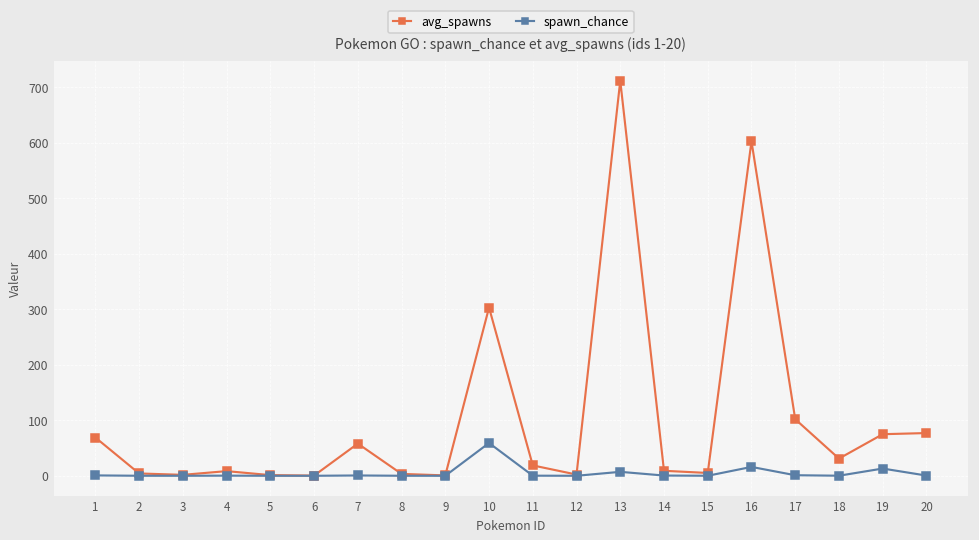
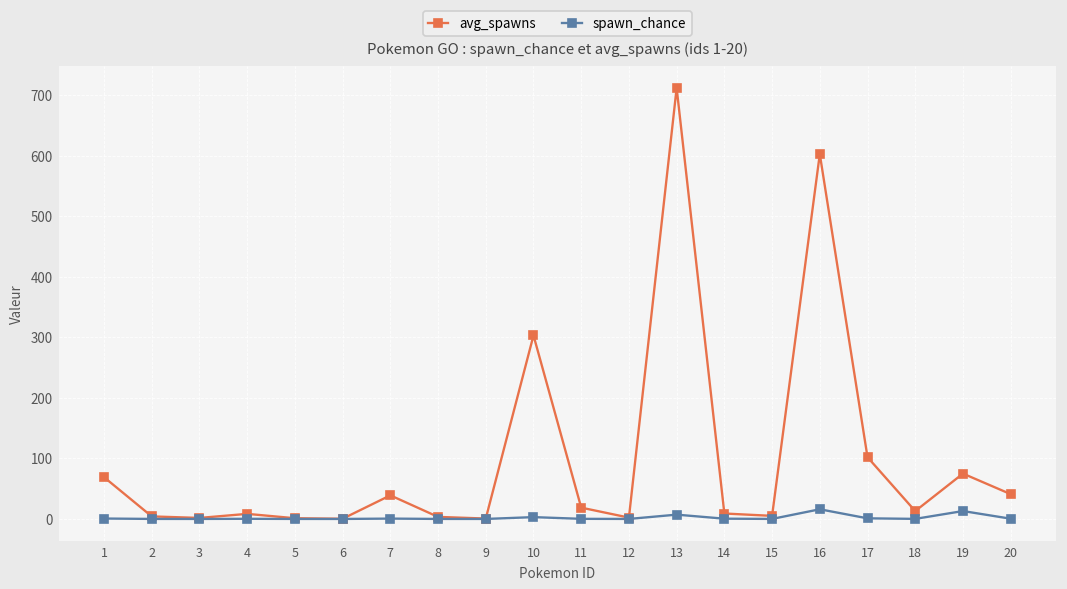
  {
    "avg_spawns": {
      "1": 70,
      "4": 10,
-     "7": 60,
+     "7": 40,
      "10": 300,
      "11": 20,
      "13": 710,
      "14": 10,
      "16": 600,
      "17": 100,
-     "18": 30,
+     "18": 10,
      "19": 70,
-     "20": 80
+     "20": 40
    },
    "spawn_chance": {
      "1": 0,
      "4": 0,
      "7": 0,
-     "10": 60,
+     "10": 0,
      "11": 0,
      "13": 10,
      "14": 0,
      "16": 20,
      "17": 0,
      "18": 0,
      "19": 10,
      "20": 0
    }
  }
